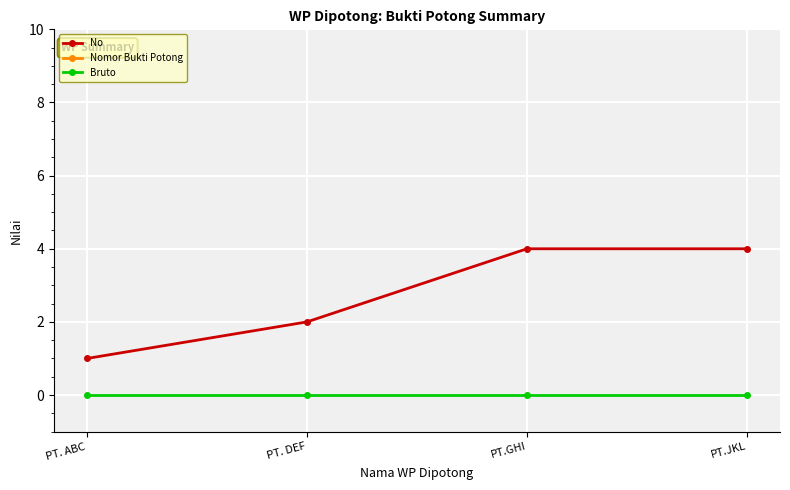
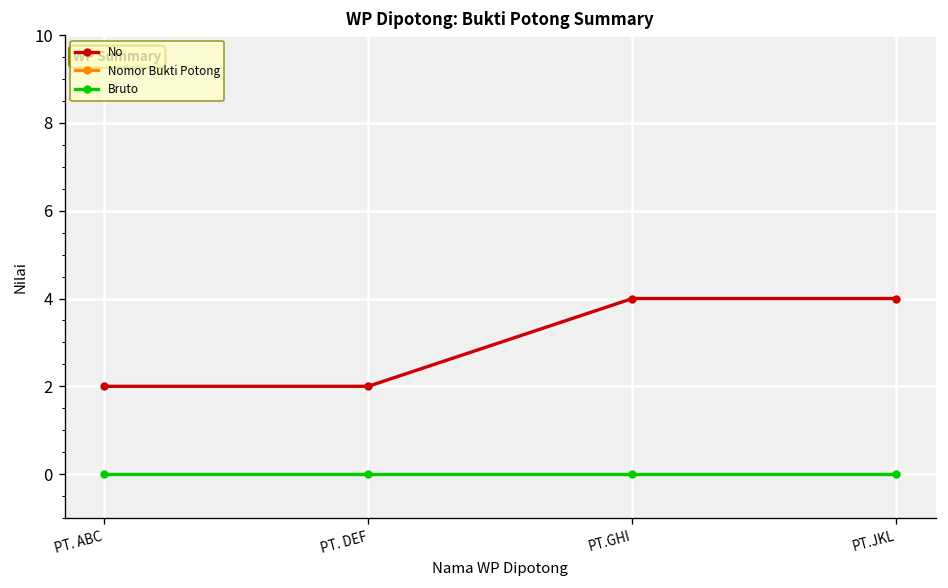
  {
    "No": {
-     "PT. ABC": 1,
+     "PT. ABC": 2,
      "PT. DEF": 2,
      "PT.GHI": 4,
      "PT.JKL": 4
    },
    "Bruto": {
      "PT. ABC": 0,
      "PT. DEF": 0,
      "PT.GHI": 0,
      "PT.JKL": 0
    }
  }
